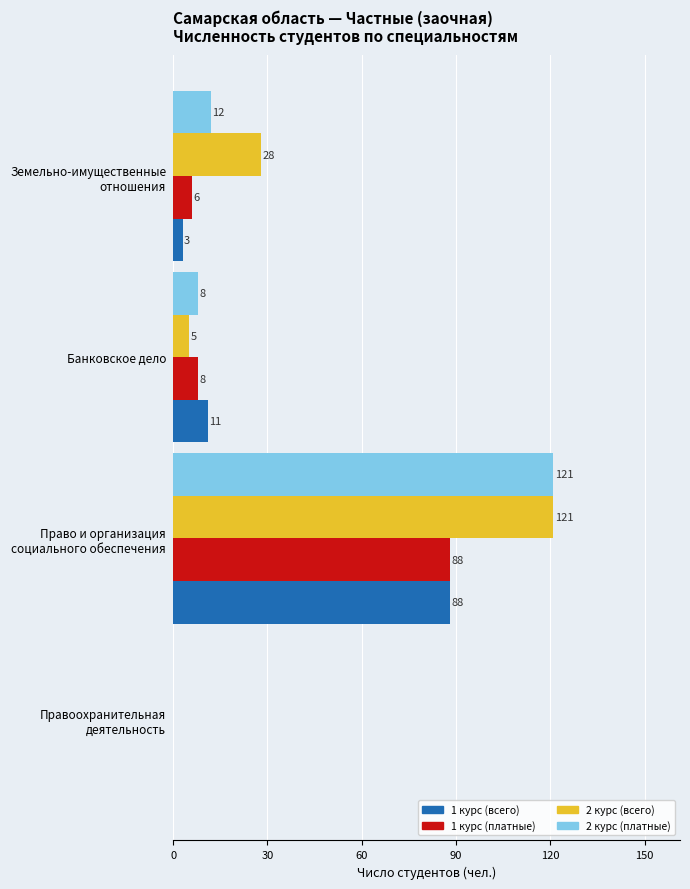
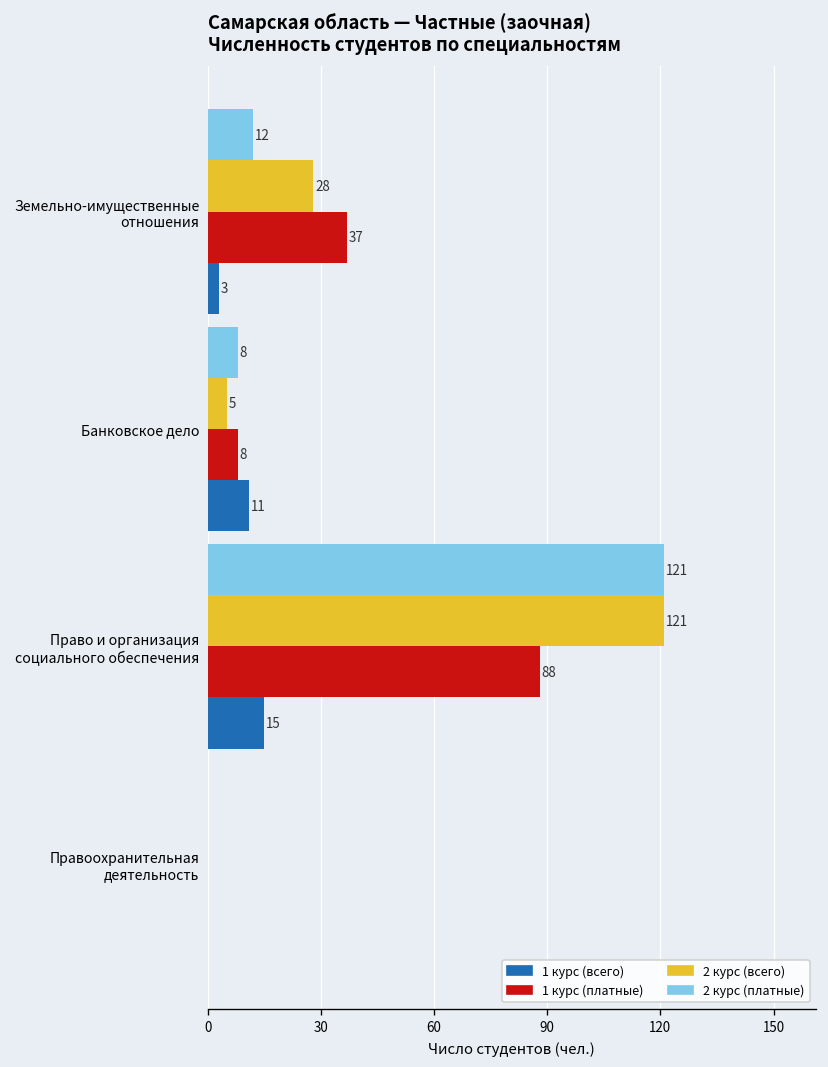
  {
    "1 курс (всего)": {
      "Земельно-имущественные отношения": 3,
      "Банковское дело": 11,
-     "Право и организация социального обеспечения": 88
+     "Право и организация социального обеспечения": 15
    },
    "1 курс (платные)": {
-     "Земельно-имущественные отношения": 6,
+     "Земельно-имущественные отношения": 37,
      "Банковское дело": 8,
      "Право и организация социального обеспечения": 88
    },
    "2 курс (всего)": {
      "Земельно-имущественные отношения": 28,
      "Банковское дело": 5,
      "Право и организация социального обеспечения": 121
    },
    "2 курс (платные)": {
      "Земельно-имущественные отношения": 12,
      "Банковское дело": 8,
      "Право и организация социального обеспечения": 121
    }
  }
